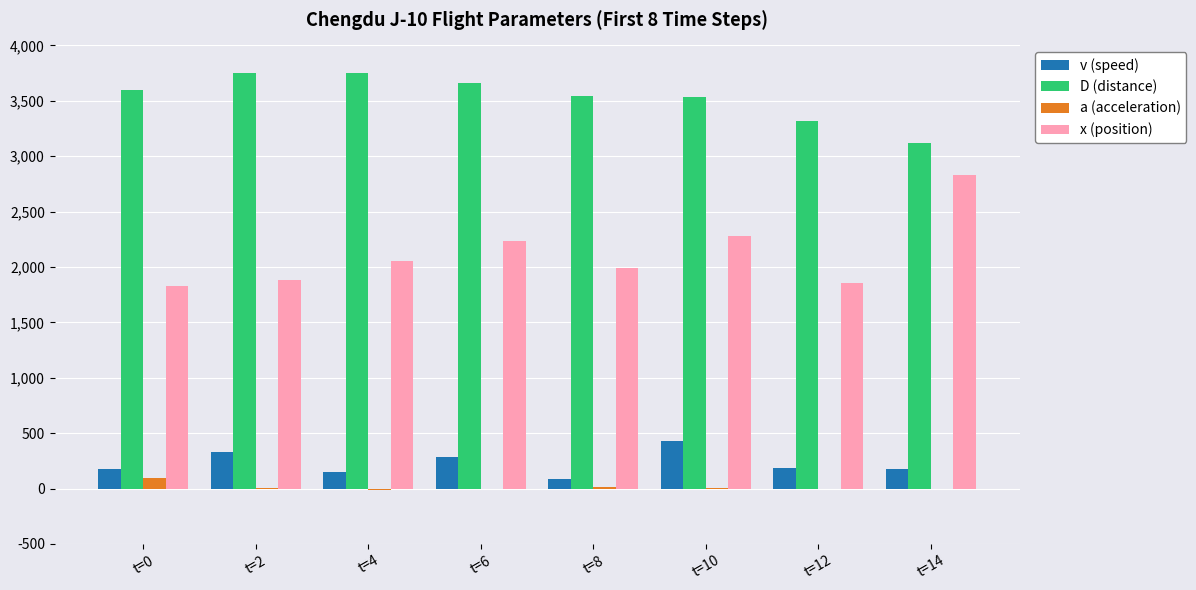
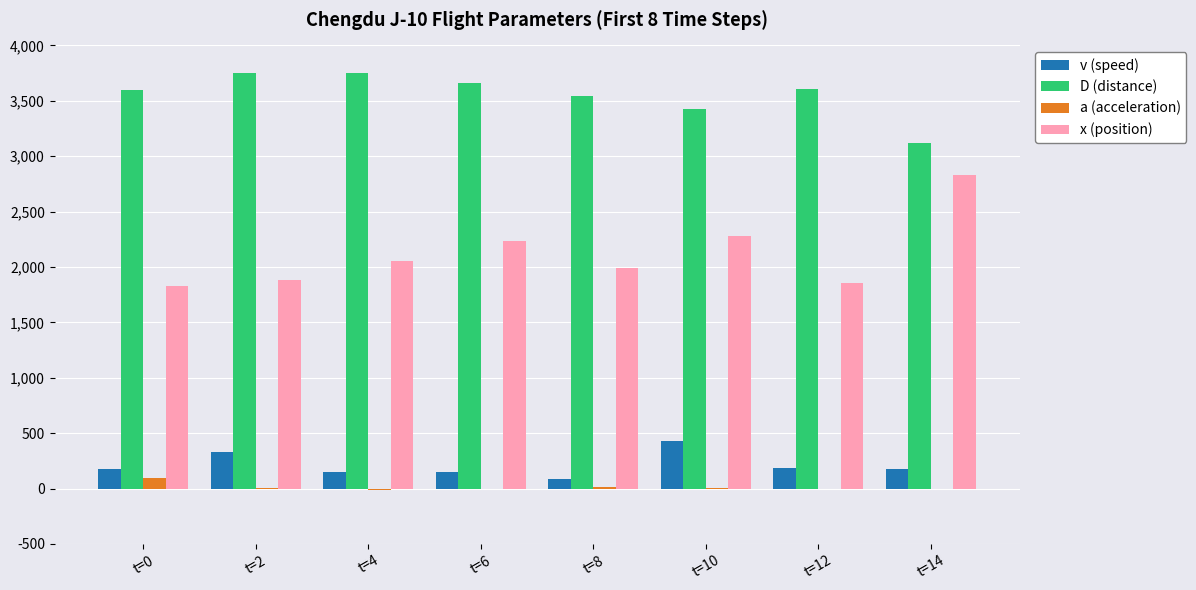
  {
    "v (speed)": {
      "t=0": "170",
      "t=2": "330",
      "t=4": "150",
-     "t=6": "280",
+     "t=6": "150",
      "t=8": "80",
      "t=10": "430",
      "t=12": "180",
      "t=14": "180"
    },
    "D (distance)": {
      "t=0": "3,600",
      "t=2": "3,750",
      "t=4": "3,750",
      "t=6": "3,660",
      "t=8": "3,550",
-     "t=10": "3,540",
-     "t=12": "3,320",
+     "t=10": "3,420",
+     "t=12": "3,610",
      "t=14": "3,120"
    },
    "a (acceleration)": {
      "t=0": "100"
    },
    "x (position)": {
      "t=0": "1,830",
      "t=2": "1,880",
      "t=4": "2,050",
      "t=6": "2,230",
      "t=8": "1,990",
      "t=10": "2,280",
      "t=12": "1,850",
      "t=14": "2,830"
    }
  }
